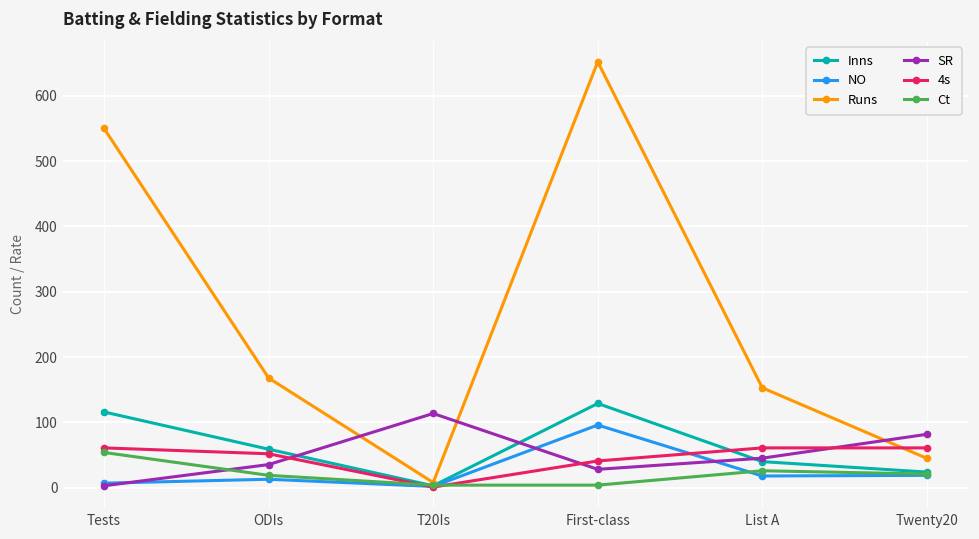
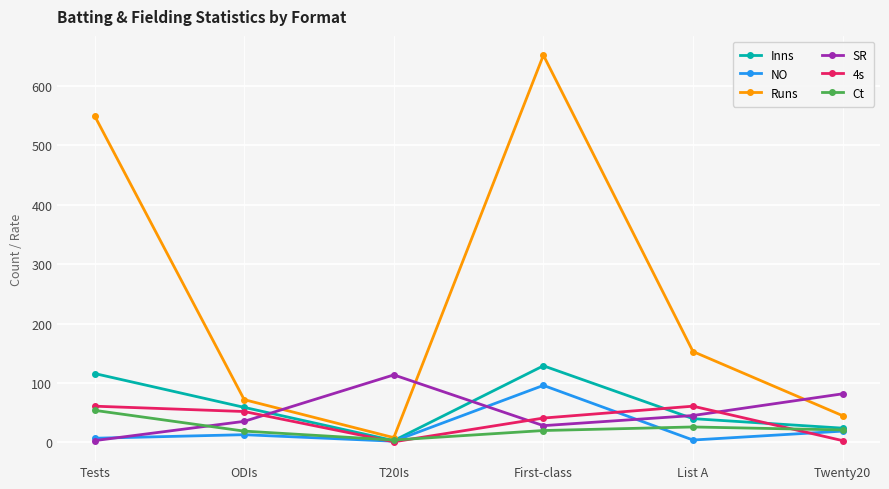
  {
    "Inns": {
      "Tests": 120,
      "ODIs": 60,
      "First-class": 130,
      "List A": 40
    },
    "NO": {
      "ODIs": 10,
      "First-class": 100,
-     "List A": 20
+     "List A": 0
    },
    "Runs": {
      "Tests": 550,
-     "ODIs": 170,
+     "ODIs": 70,
      "First-class": 650,
      "List A": 150,
      "Twenty20": 50
    },
    "SR": {
      "ODIs": 40,
      "T20Is": 110,
      "First-class": 30,
      "List A": 50,
      "Twenty20": 80
    },
    "4s": {
      "Tests": 60,
      "ODIs": 50,
      "First-class": 40,
      "List A": 60,
-     "Twenty20": 60
+     "Twenty20": 0
    },
    "Ct": {
      "Tests": 50,
      "ODIs": 20,
-     "First-class": 0,
+     "First-class": 20,
      "List A": 30
    }
  }
